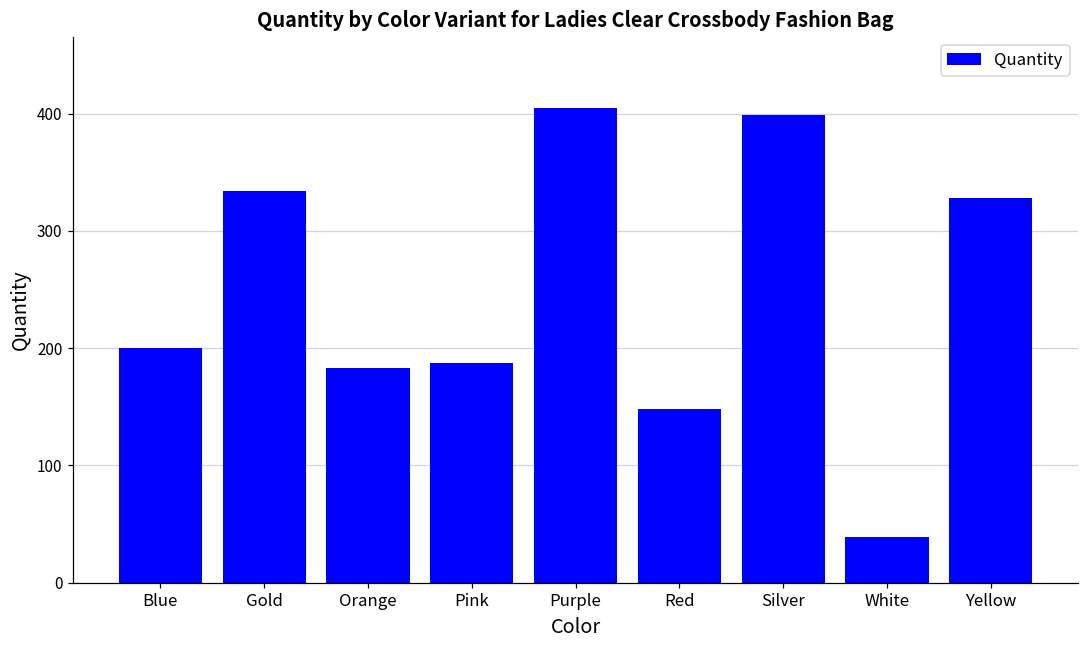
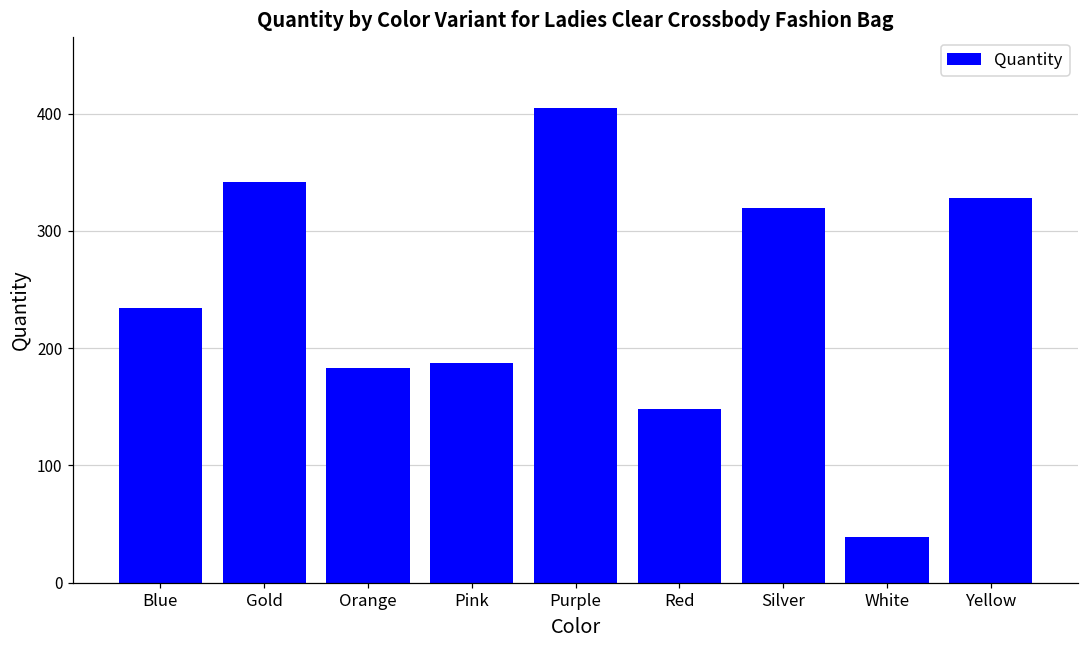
  {
-   "Blue": 200,
-   "Gold": 334,
+   "Blue": 234,
+   "Gold": 342,
    "Orange": 183,
    "Pink": 187,
    "Purple": 405,
    "Red": 148,
-   "Silver": 399,
+   "Silver": 320,
    "White": 39,
    "Yellow": 328
  }
